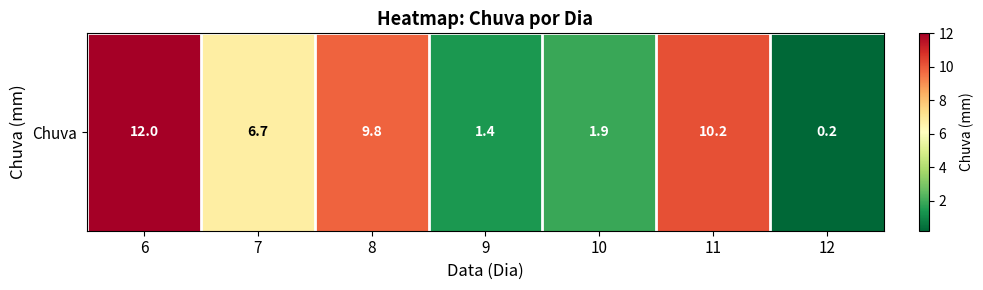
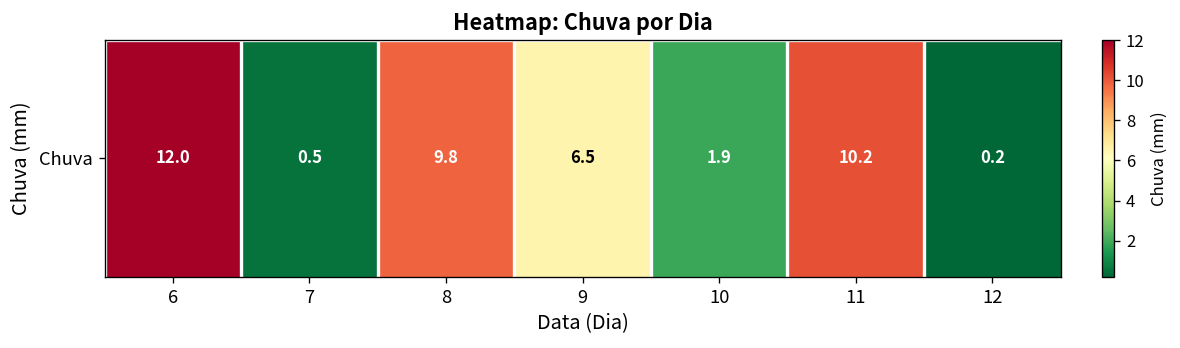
  {
    "Chuva": {
      "6": 12.0,
-     "7": 6.7,
+     "7": 0.5,
      "8": 9.8,
-     "9": 1.4,
+     "9": 6.5,
      "10": 1.9,
      "11": 10.2,
      "12": 0.2
    }
  }
